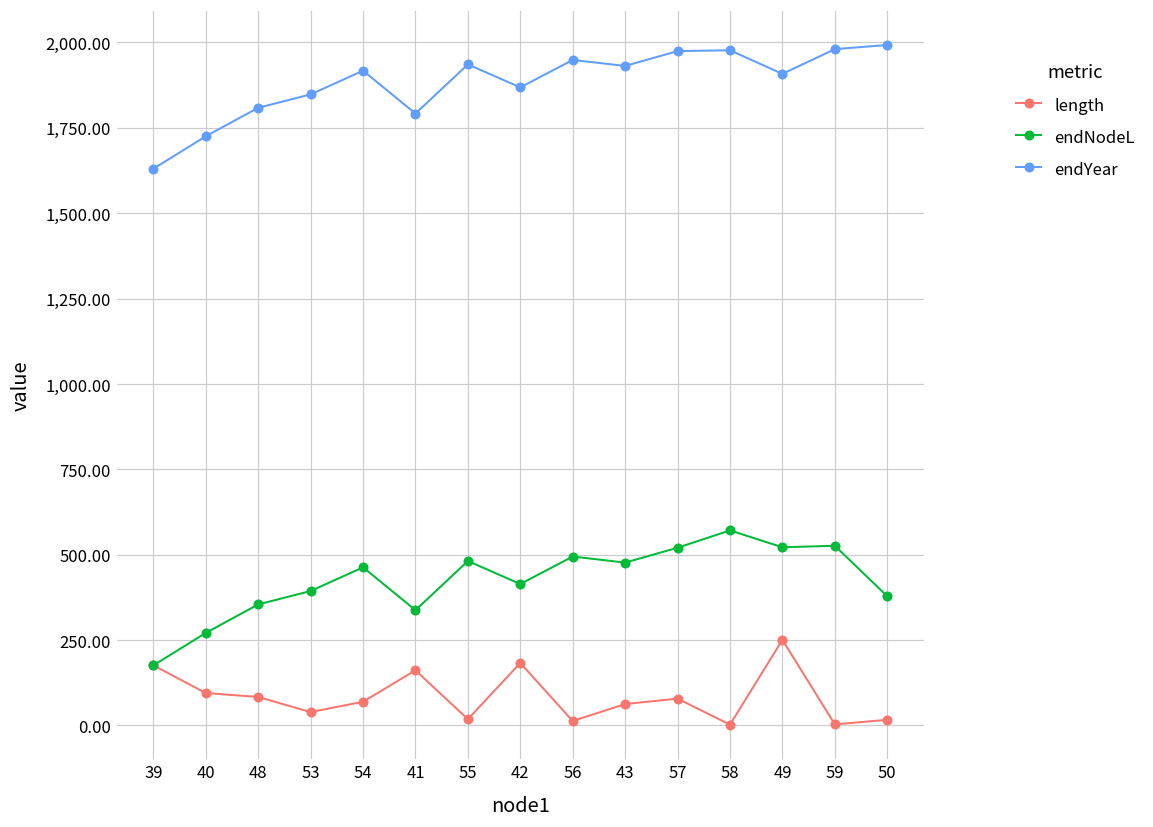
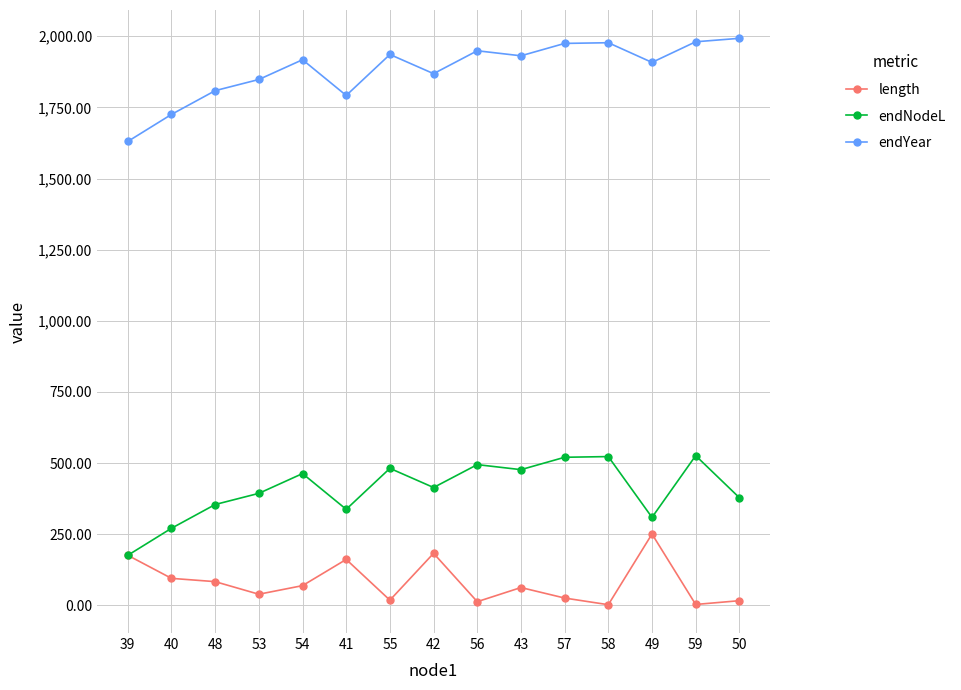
  {
    "length": {
      "40": "100",
      "48": "80",
      "53": "40",
      "54": "70",
      "41": "160",
      "55": "20",
      "42": "180",
      "56": "10",
      "43": "60",
-     "57": "80",
+     "57": "30",
      "58": "0",
      "49": "250",
      "59": "0",
      "50": "20"
    },
    "endNodeL": {
      "40": "270",
      "48": "350",
      "53": "390",
      "54": "460",
      "41": "340",
      "55": "480",
      "42": "410",
      "56": "490",
      "43": "480",
      "57": "520",
-     "58": "570",
-     "49": "520",
+     "58": "520",
+     "49": "310",
      "59": "530",
      "50": "380"
    },
    "endYear": {
      "39": "1,630",
      "40": "1,730",
      "48": "1,810",
      "53": "1,850",
      "54": "1,920",
      "41": "1,790",
      "55": "1,940",
      "42": "1,870",
      "56": "1,950",
      "43": "1,930",
      "57": "1,970",
      "58": "1,980",
      "49": "1,910",
      "59": "1,980",
      "50": "1,990"
    }
  }
